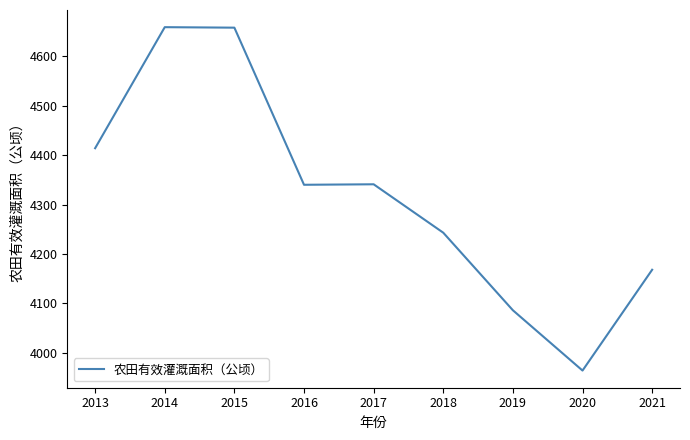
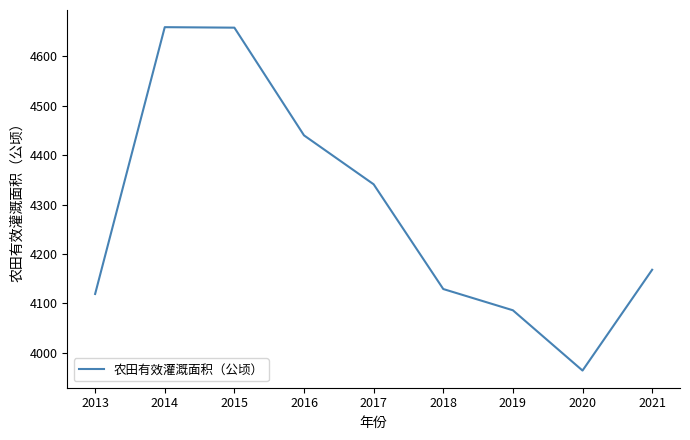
  {
-   "2013": 4410,
+   "2013": 4120,
    "2014": 4660,
    "2015": 4660,
-   "2016": 4340,
+   "2016": 4440,
    "2017": 4340,
-   "2018": 4240,
+   "2018": 4130,
    "2019": 4090,
    "2020": 3960,
    "2021": 4170
  }
